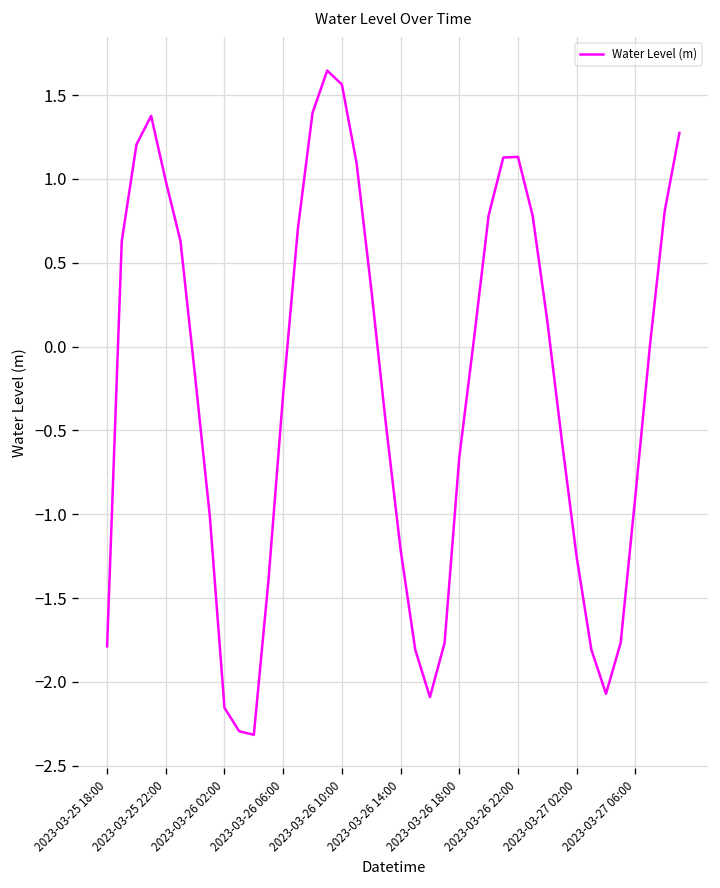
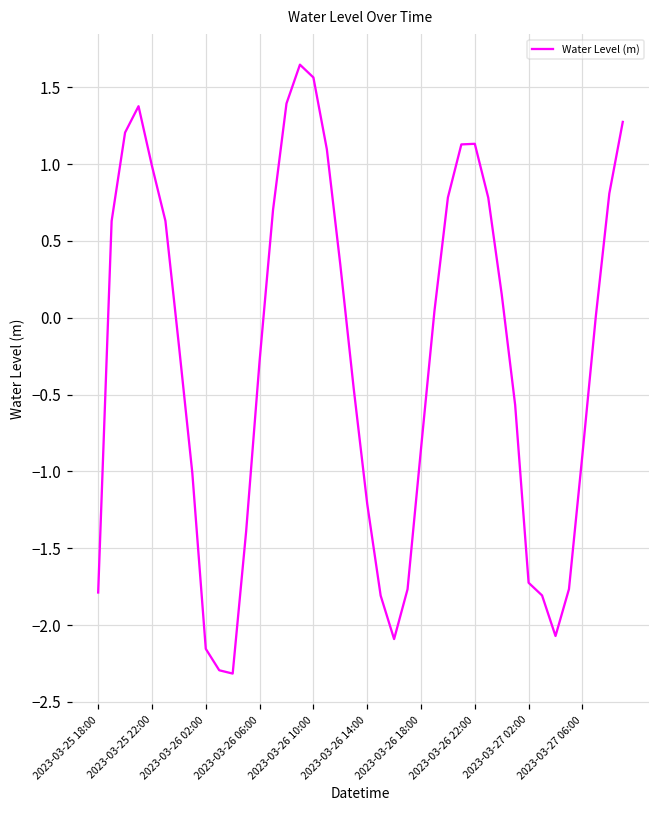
  {
    "2023-03-25 18:00": -1.79,
    "2023-03-25 22:00": 0.99,
    "2023-03-26 02:00": -2.16,
    "2023-03-26 06:00": -0.28,
    "2023-03-26 10:00": 1.56,
    "2023-03-26 14:00": -1.21,
-   "2023-03-26 18:00": -0.66,
+   "2023-03-26 18:00": -0.85,
    "2023-03-26 22:00": 1.13,
-   "2023-03-27 02:00": -1.26,
+   "2023-03-27 02:00": -1.73,
    "2023-03-27 06:00": -0.89
  }
